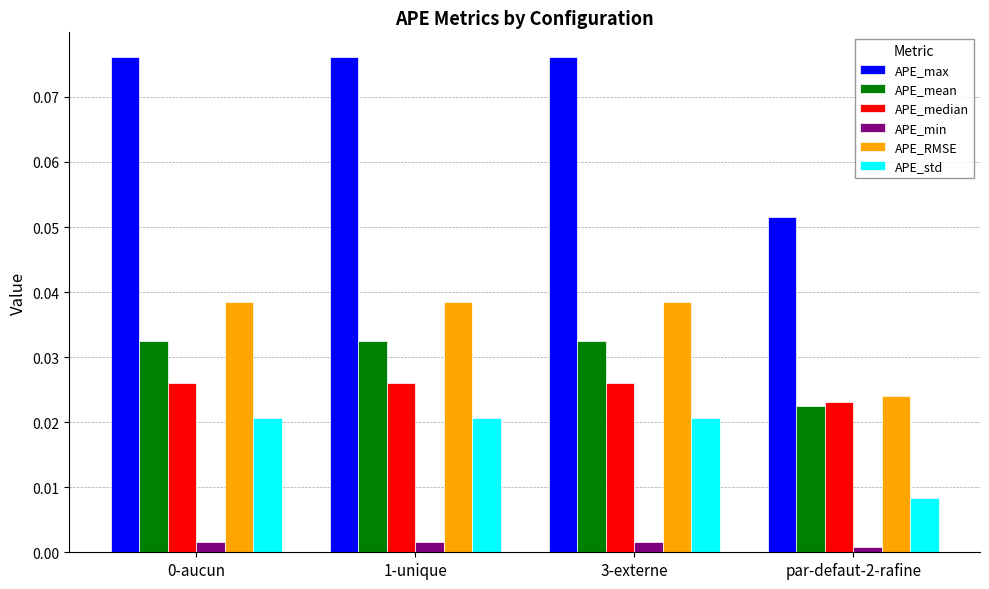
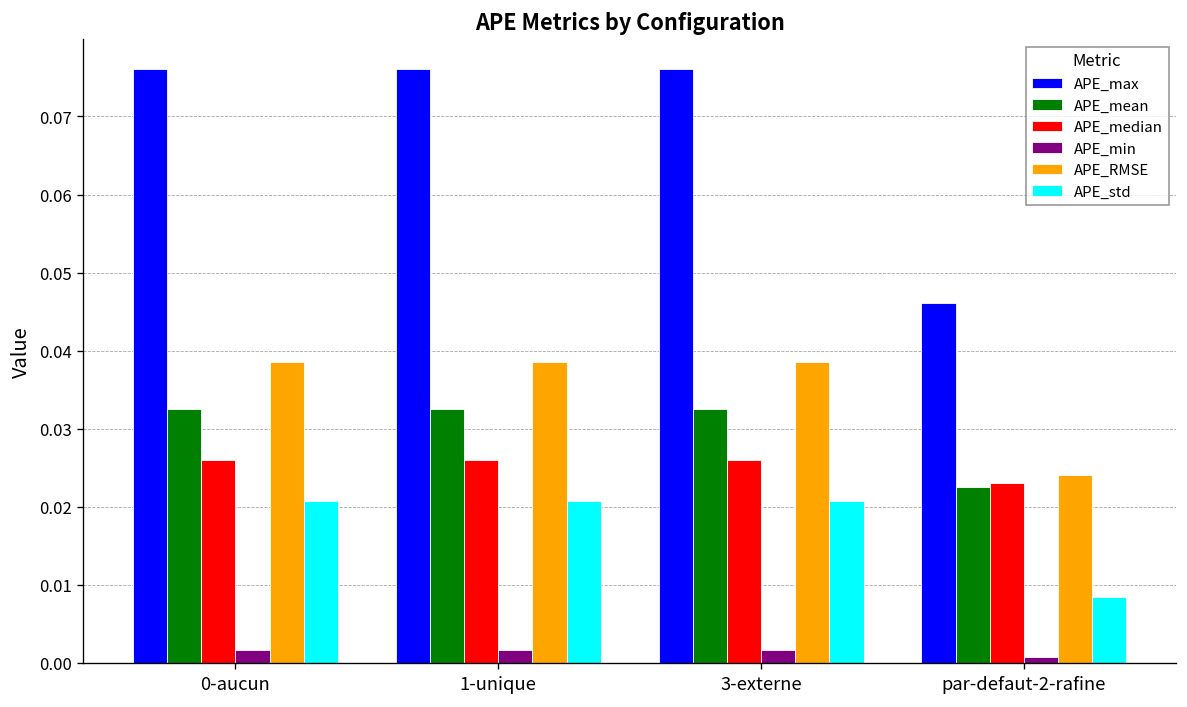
  {
    "APE_max": {
      "0-aucun": 0.076,
      "1-unique": 0.076,
      "3-externe": 0.076,
-     "par-defaut-2-rafine": 0.052
+     "par-defaut-2-rafine": 0.046
    },
    "APE_mean": {
      "0-aucun": 0.032,
      "1-unique": 0.032,
      "3-externe": 0.032,
      "par-defaut-2-rafine": 0.023
    },
    "APE_median": {
      "0-aucun": 0.026,
      "1-unique": 0.026,
      "3-externe": 0.026,
      "par-defaut-2-rafine": 0.023
    },
    "APE_min": {
      "0-aucun": 0.002,
      "1-unique": 0.002,
      "3-externe": 0.002,
      "par-defaut-2-rafine": 0.001
    },
    "APE_RMSE": {
      "0-aucun": 0.039,
      "1-unique": 0.039,
      "3-externe": 0.039,
      "par-defaut-2-rafine": 0.024
    },
    "APE_std": {
      "0-aucun": 0.021,
      "1-unique": 0.021,
      "3-externe": 0.021,
      "par-defaut-2-rafine": 0.008
    }
  }
